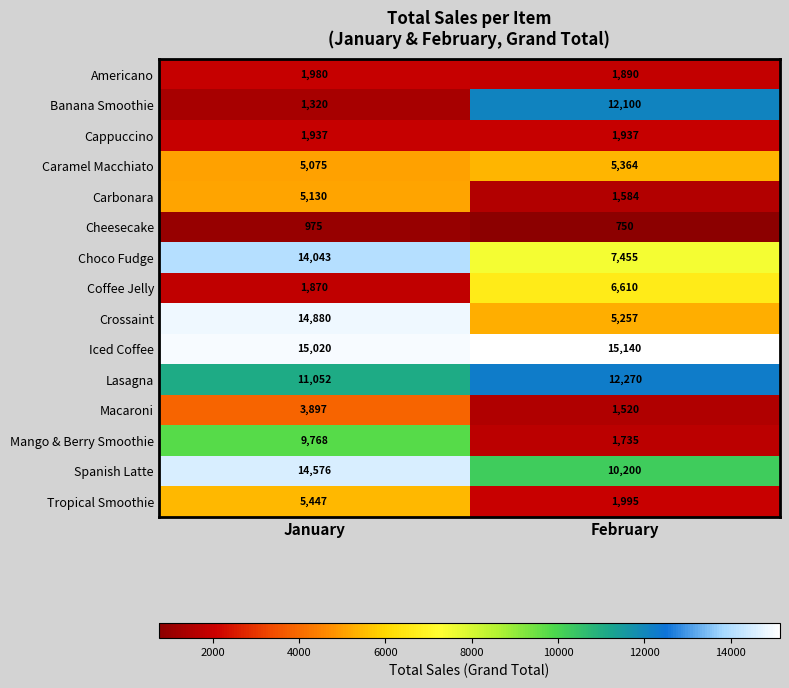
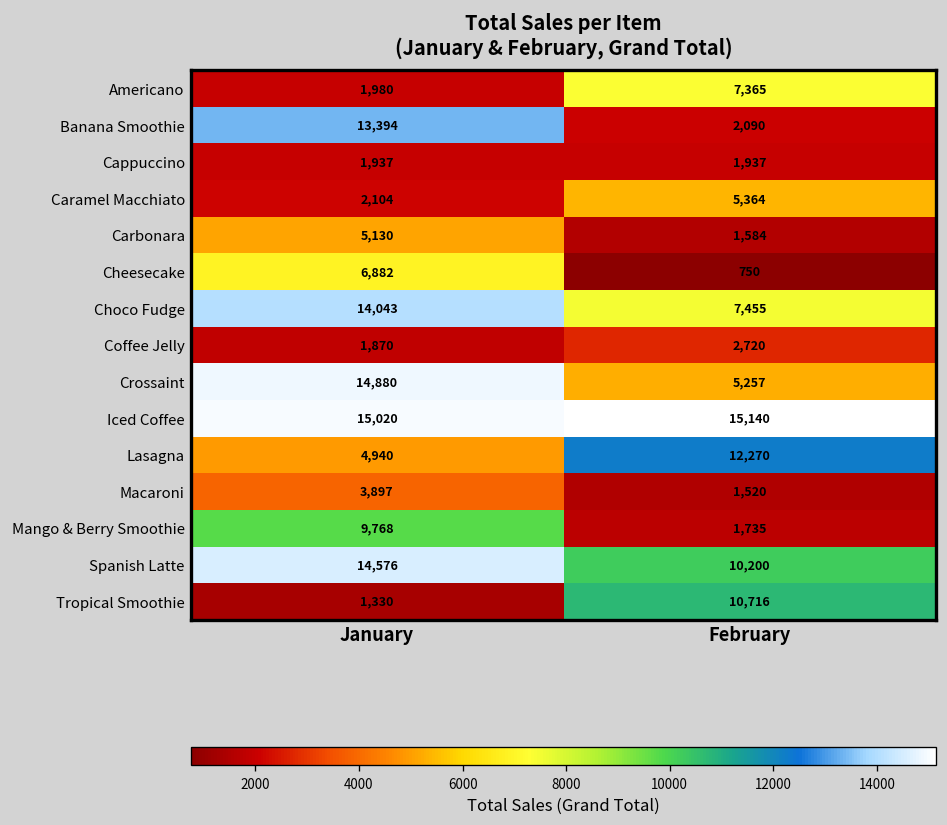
  {
    "Americano": {
      "January": "1,980",
-     "February": "1,890"
+     "February": "7,365"
    },
    "Banana Smoothie": {
-     "January": "1,320",
-     "February": "12,100"
+     "January": "13,394",
+     "February": "2,090"
    },
    "Cappuccino": {
      "January": "1,937",
      "February": "1,937"
    },
    "Caramel Macchiato": {
-     "January": "5,075",
+     "January": "2,104",
      "February": "5,364"
    },
    "Carbonara": {
      "January": "5,130",
      "February": "1,584"
    },
    "Cheesecake": {
-     "January": "975",
+     "January": "6,882",
      "February": "750"
    },
    "Choco Fudge": {
      "January": "14,043",
      "February": "7,455"
    },
    "Coffee Jelly": {
      "January": "1,870",
-     "February": "6,610"
+     "February": "2,720"
    },
    "Crossaint": {
      "January": "14,880",
      "February": "5,257"
    },
    "Iced Coffee": {
      "January": "15,020",
      "February": "15,140"
    },
    "Lasagna": {
-     "January": "11,052",
+     "January": "4,940",
      "February": "12,270"
    },
    "Macaroni": {
      "January": "3,897",
      "February": "1,520"
    },
    "Mango & Berry Smoothie": {
      "January": "9,768",
      "February": "1,735"
    },
    "Spanish Latte": {
      "January": "14,576",
      "February": "10,200"
    },
    "Tropical Smoothie": {
-     "January": "5,447",
-     "February": "1,995"
+     "January": "1,330",
+     "February": "10,716"
    }
  }
